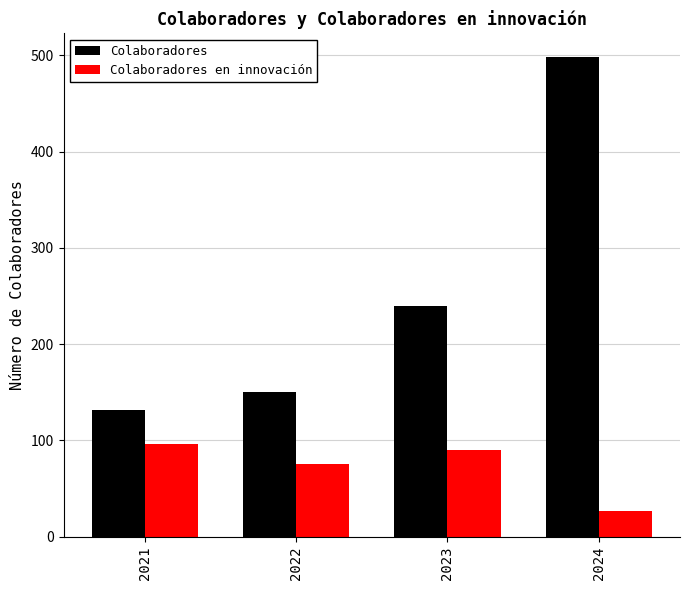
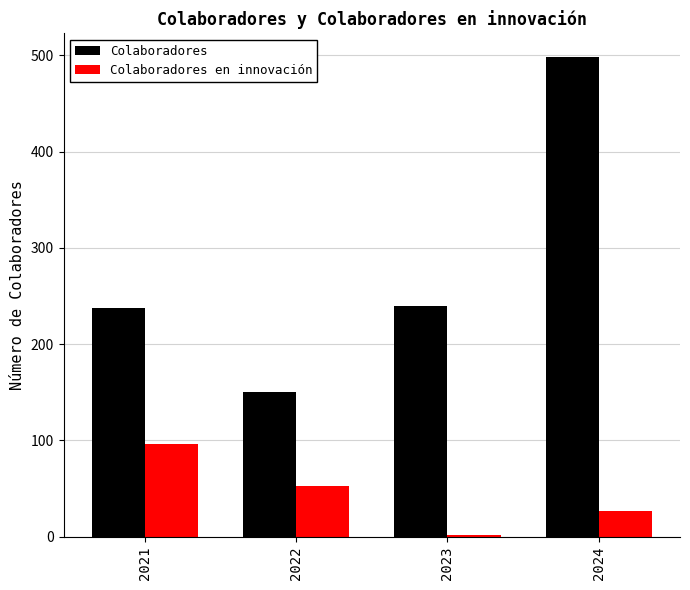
  {
    "Colaboradores": {
-     "2021": 130,
+     "2021": 240,
      "2022": 150,
      "2023": 240,
      "2024": 500
    },
    "Colaboradores en innovación": {
      "2021": 100,
-     "2022": 80,
-     "2023": 90,
+     "2022": 50,
+     "2023": 0,
      "2024": 30
    }
  }
